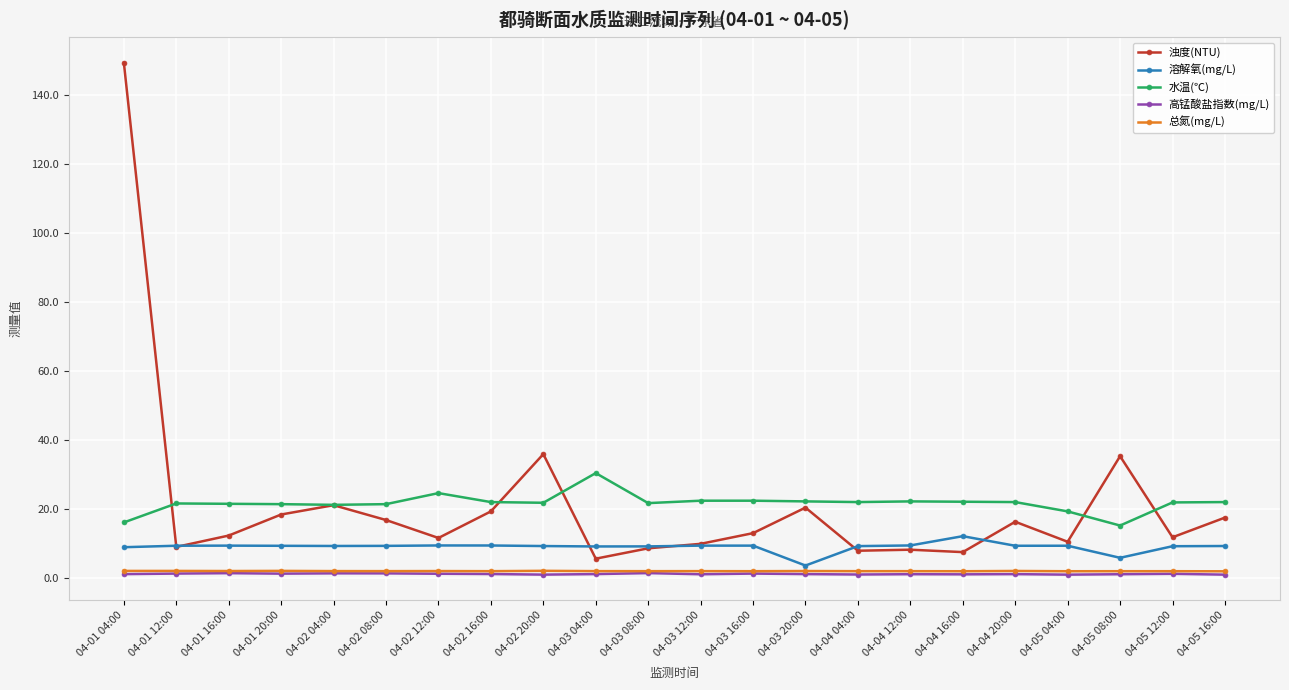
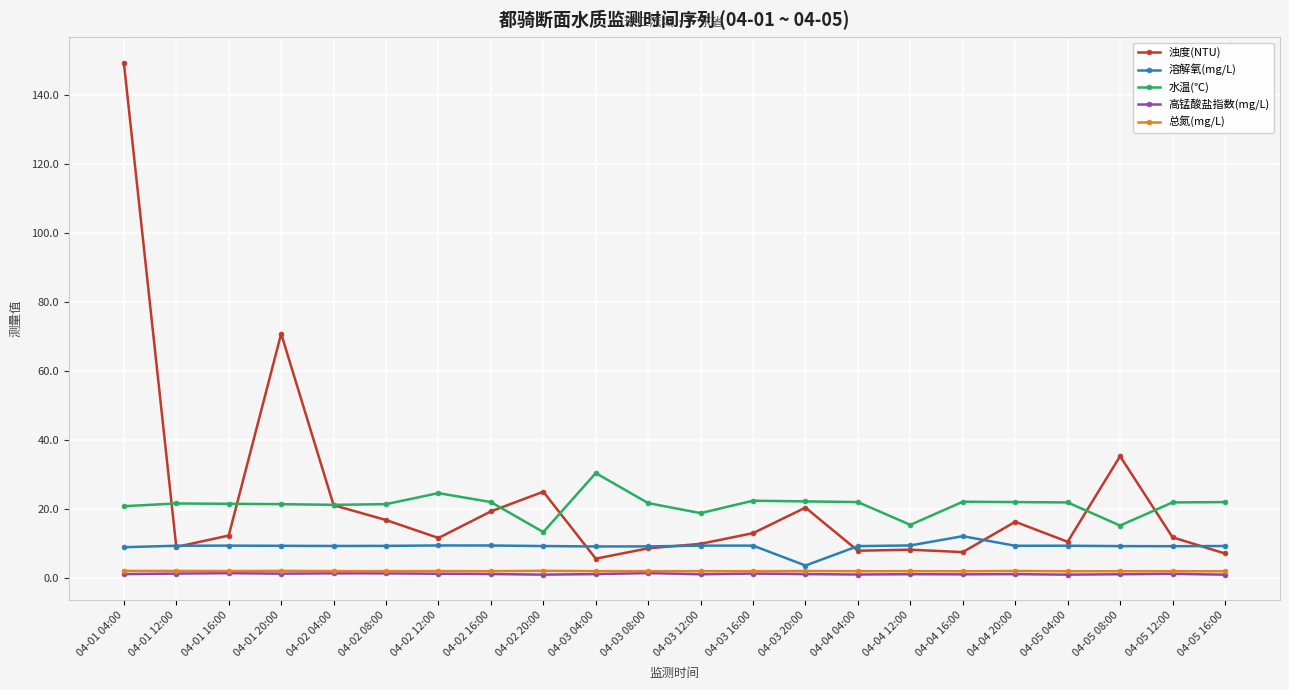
  {
    "浊度(NTU)": {
      "04-01 04:00": 149,
      "04-01 16:00": 12,
-     "04-01 20:00": 18,
+     "04-01 20:00": 71,
      "04-02 08:00": 17,
      "04-02 12:00": 12,
      "04-02 16:00": 19,
-     "04-02 20:00": 36,
+     "04-02 20:00": 25,
      "04-03 04:00": 6,
      "04-03 16:00": 13,
      "04-03 20:00": 20,
      "04-04 04:00": 8,
      "04-04 12:00": 8,
      "04-04 16:00": 7,
      "04-04 20:00": 16,
      "04-05 04:00": 10,
      "04-05 08:00": 35,
      "04-05 12:00": 12,
-     "04-05 16:00": 17
+     "04-05 16:00": 7
    },
    "溶解氧(mg/L)": {
      "04-01 04:00": 9,
      "04-01 16:00": 9,
      "04-01 20:00": 9,
      "04-02 04:00": 9,
      "04-02 08:00": 9,
      "04-02 12:00": 9,
      "04-02 16:00": 9,
      "04-02 20:00": 9,
      "04-03 04:00": 9,
      "04-03 16:00": 9,
      "04-03 20:00": 4,
      "04-04 04:00": 9,
      "04-04 12:00": 9,
      "04-04 16:00": 12,
      "04-04 20:00": 9,
      "04-05 04:00": 9,
-     "04-05 08:00": 6,
+     "04-05 08:00": 9,
      "04-05 12:00": 9,
      "04-05 16:00": 9
    },
    "水温(℃)": {
-     "04-01 04:00": 16,
+     "04-01 04:00": 21,
      "04-01 12:00": 22,
      "04-01 16:00": 21,
      "04-01 20:00": 21,
      "04-02 08:00": 21,
      "04-02 12:00": 25,
      "04-02 16:00": 22,
-     "04-02 20:00": 22,
+     "04-02 20:00": 13,
      "04-03 04:00": 30,
      "04-03 08:00": 22,
-     "04-03 12:00": 22,
+     "04-03 12:00": 19,
      "04-03 16:00": 22,
      "04-03 20:00": 22,
      "04-04 04:00": 22,
-     "04-04 12:00": 22,
+     "04-04 12:00": 15,
      "04-04 16:00": 22,
      "04-04 20:00": 22,
-     "04-05 04:00": 19,
+     "04-05 04:00": 22,
      "04-05 08:00": 15,
      "04-05 12:00": 22,
      "04-05 16:00": 22
    },
    "高锰酸盐指数(mg/L)": {
      "04-01 04:00": 1,
      "04-01 12:00": 1,
      "04-01 20:00": 1,
      "04-02 12:00": 1,
      "04-02 16:00": 1,
      "04-02 20:00": 1,
      "04-03 04:00": 1,
      "04-03 12:00": 1,
      "04-03 20:00": 1,
      "04-04 04:00": 1,
      "04-04 12:00": 1,
      "04-04 16:00": 1,
      "04-04 20:00": 1,
      "04-05 04:00": 1,
      "04-05 08:00": 1,
      "04-05 12:00": 1,
      "04-05 16:00": 1
    },
    "总氮(mg/L)": {
      "04-01 04:00": 2,
      "04-01 12:00": 2,
      "04-01 20:00": 2,
      "04-02 12:00": 2,
      "04-02 16:00": 2,
      "04-02 20:00": 2,
      "04-03 04:00": 2,
      "04-03 12:00": 2,
      "04-03 20:00": 2,
      "04-04 04:00": 2,
      "04-04 12:00": 2,
      "04-04 16:00": 2,
      "04-04 20:00": 2,
      "04-05 04:00": 2,
      "04-05 08:00": 2,
      "04-05 12:00": 2,
      "04-05 16:00": 2
    }
  }
